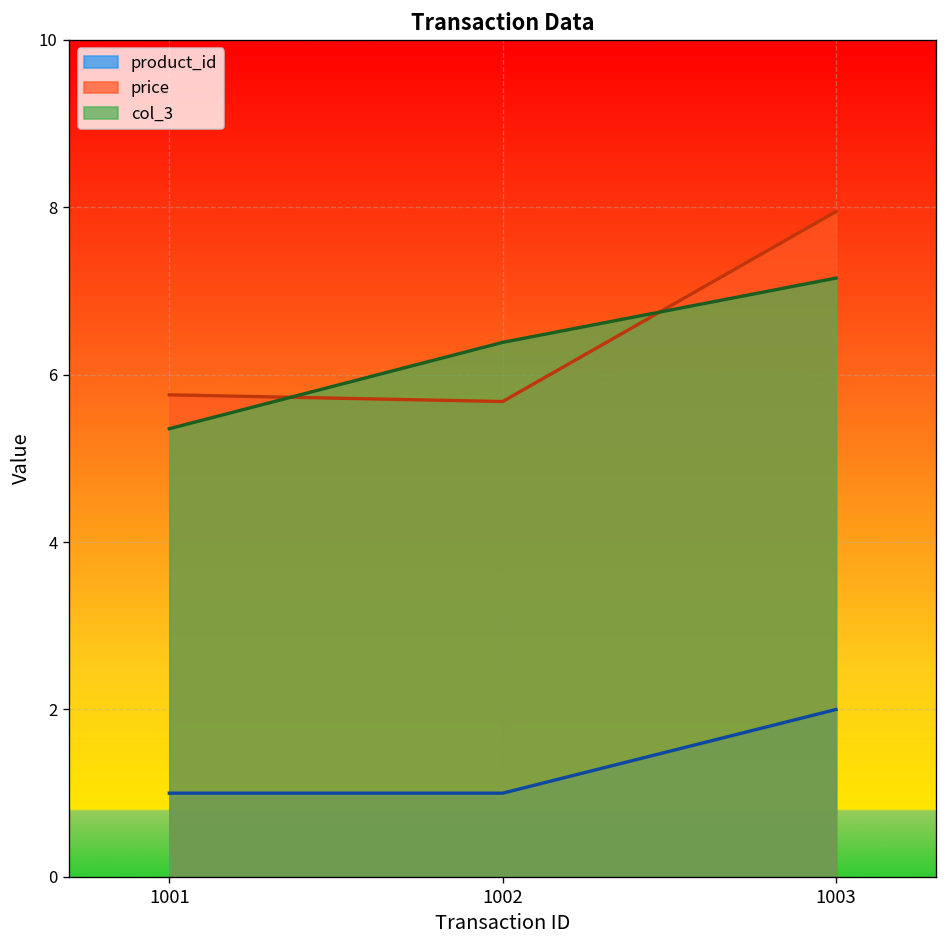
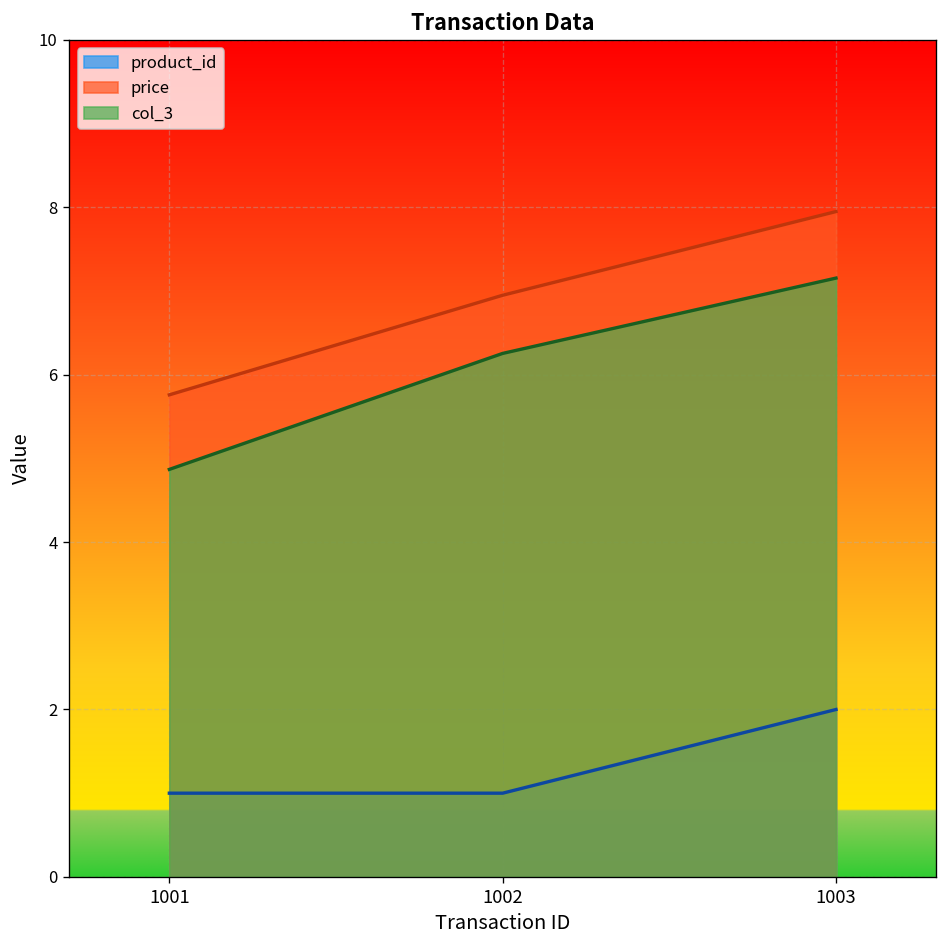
  {
    "product_id": {
      "1001": 1.0,
      "1002": 1.0,
      "1003": 2.0
    },
    "price": {
      "1001": 5.8,
-     "1002": 5.7,
+     "1002": 7.0,
      "1003": 8.0
    },
    "col_3": {
-     "1001": 5.4,
-     "1002": 6.4,
+     "1001": 4.9,
+     "1002": 6.3,
      "1003": 7.2
    }
  }
